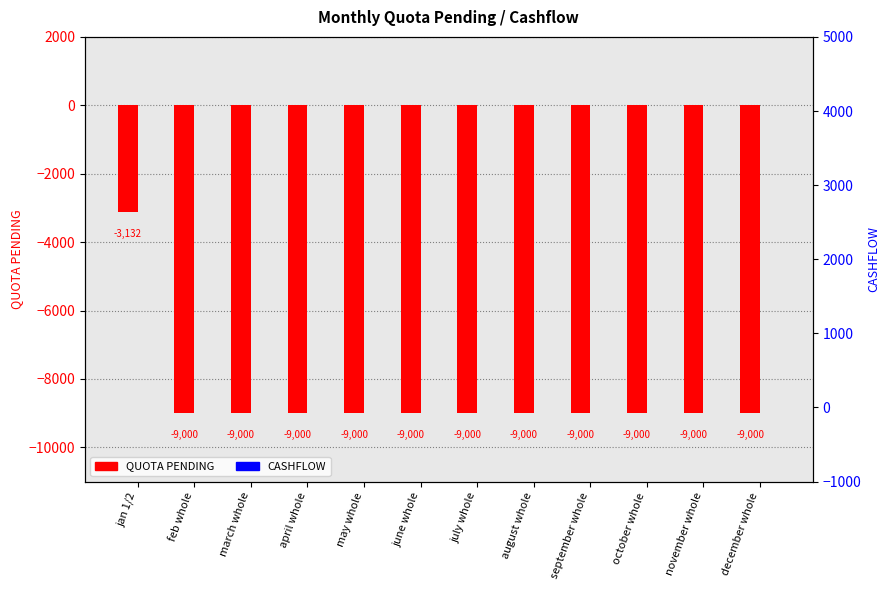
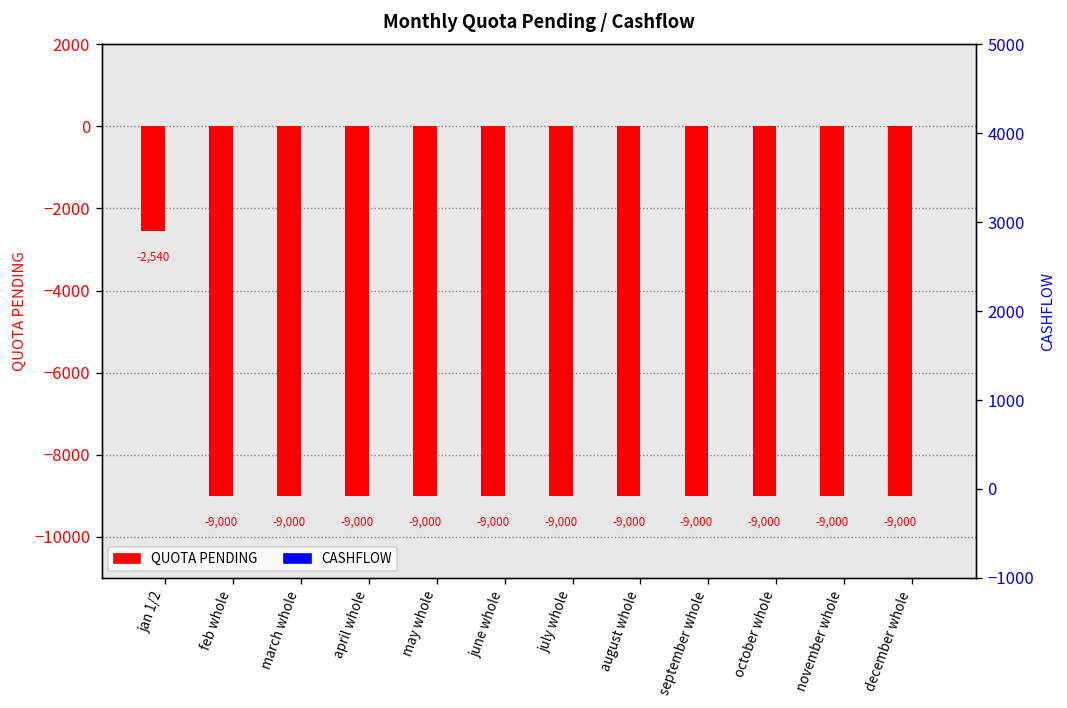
  {
    "QUOTA PENDING": {
-     "jan 1/2": "-3,132",
+     "jan 1/2": "-2,540",
      "feb whole": "-9,000",
      "march whole": "-9,000",
      "april whole": "-9,000",
      "may whole": "-9,000",
      "june whole": "-9,000",
      "july whole": "-9,000",
      "august whole": "-9,000",
      "september whole": "-9,000",
      "october whole": "-9,000",
      "november whole": "-9,000",
      "december whole": "-9,000"
    }
  }
